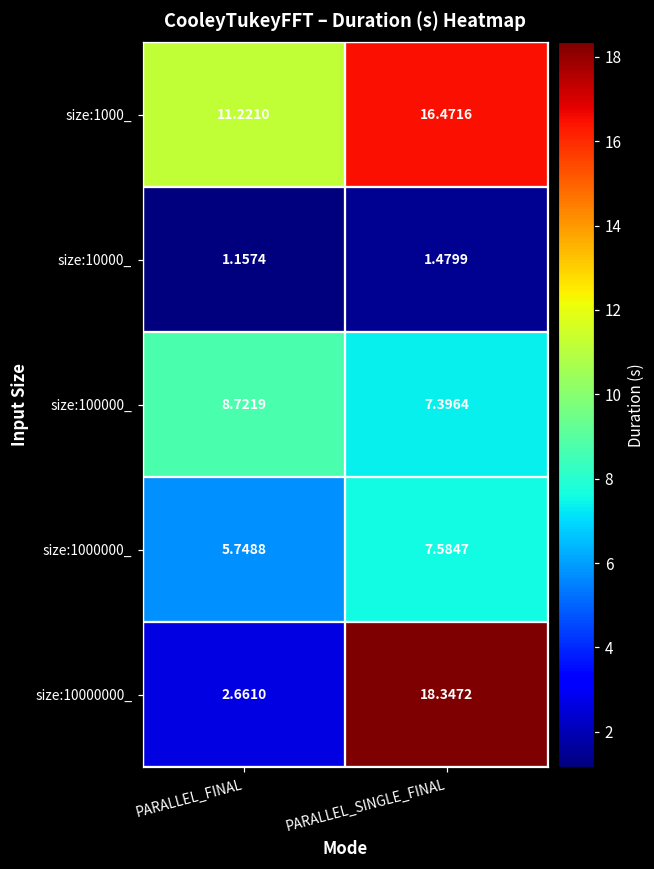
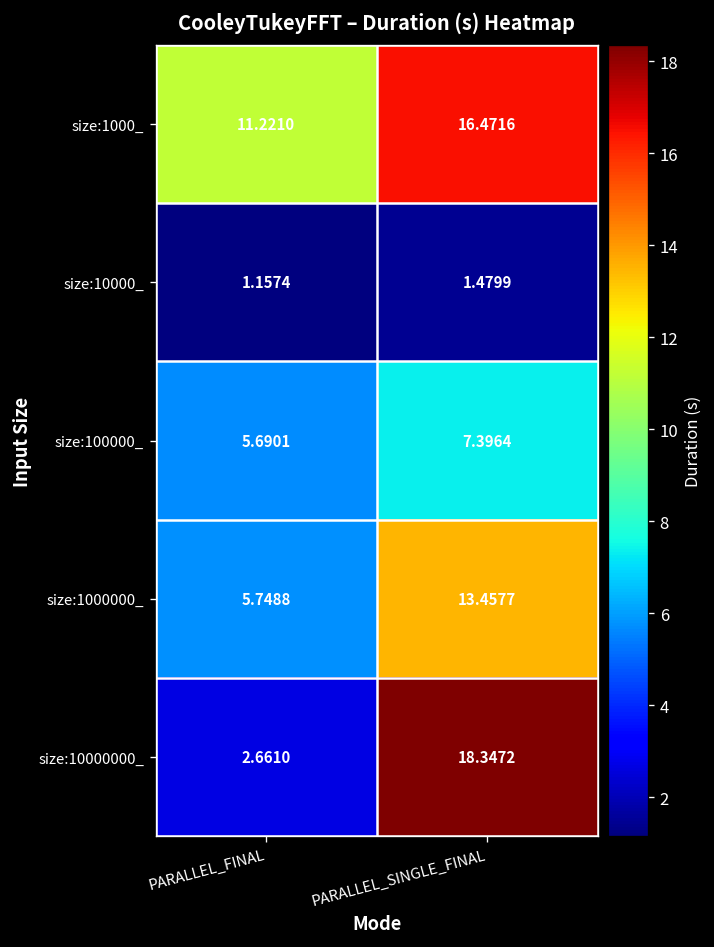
  {
    "size:1000_": {
      "PARALLEL_FINAL": 11.2210,
      "PARALLEL_SINGLE_FINAL": 16.4716
    },
    "size:10000_": {
      "PARALLEL_FINAL": 1.1574,
      "PARALLEL_SINGLE_FINAL": 1.4799
    },
    "size:100000_": {
-     "PARALLEL_FINAL": 8.7219,
+     "PARALLEL_FINAL": 5.6901,
      "PARALLEL_SINGLE_FINAL": 7.3964
    },
    "size:1000000_": {
      "PARALLEL_FINAL": 5.7488,
-     "PARALLEL_SINGLE_FINAL": 7.5847
+     "PARALLEL_SINGLE_FINAL": 13.4577
    },
    "size:10000000_": {
      "PARALLEL_FINAL": 2.6610,
      "PARALLEL_SINGLE_FINAL": 18.3472
    }
  }
